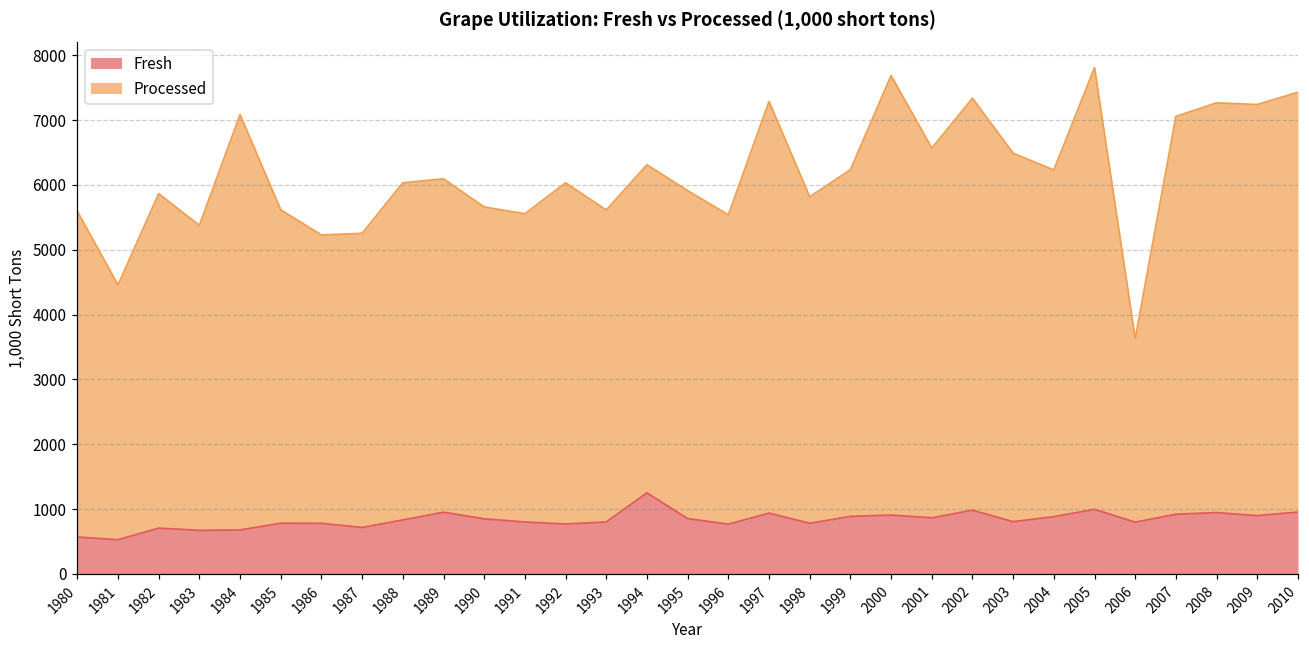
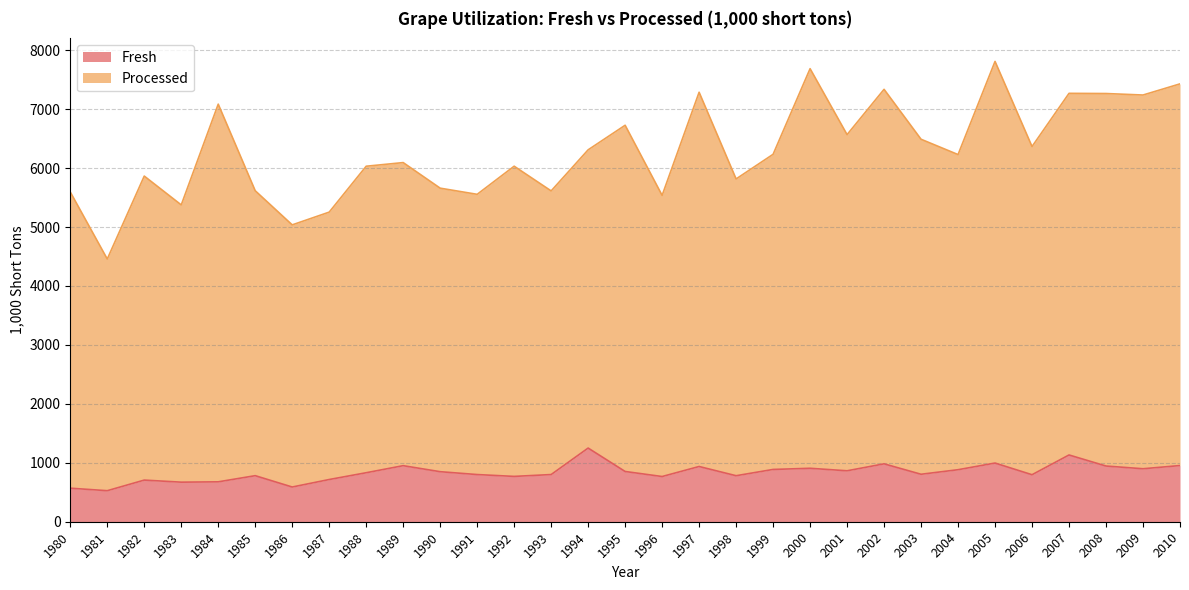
  {
    "Fresh": {
      "1980": 600,
      "1981": 500,
      "1982": 700,
      "1983": 700,
      "1984": 700,
      "1985": 800,
-     "1986": 800,
+     "1986": 600,
      "1987": 700,
      "1988": 800,
      "1989": 1000,
      "1990": 800,
      "1991": 800,
      "1992": 800,
      "1993": 800,
      "1994": 1200,
      "1995": 900,
      "1996": 800,
      "1997": 900,
      "1998": 800,
      "1999": 900,
      "2000": 900,
      "2001": 900,
      "2002": 1000,
      "2003": 800,
      "2004": 900,
      "2005": 1000,
      "2006": 800,
-     "2007": 900,
+     "2007": 1100,
      "2008": 900,
      "2009": 900,
      "2010": 1000
    },
    "Processed": {
      "1980": 5000,
      "1981": 3900,
      "1982": 5200,
      "1983": 4700,
      "1984": 6400,
      "1985": 4800,
      "1986": 4400,
      "1987": 4500,
      "1988": 5200,
      "1989": 5100,
      "1990": 4800,
      "1991": 4800,
      "1992": 5300,
      "1993": 4800,
      "1994": 5100,
-     "1995": 5100,
+     "1995": 5900,
      "1996": 4800,
      "1997": 6400,
      "1998": 5000,
      "1999": 5300,
      "2000": 6800,
      "2001": 5700,
      "2002": 6400,
      "2003": 5700,
      "2004": 5300,
      "2005": 6800,
-     "2006": 2800,
+     "2006": 5600,
      "2007": 6100,
      "2008": 6300,
      "2009": 6300,
      "2010": 6500
    }
  }
